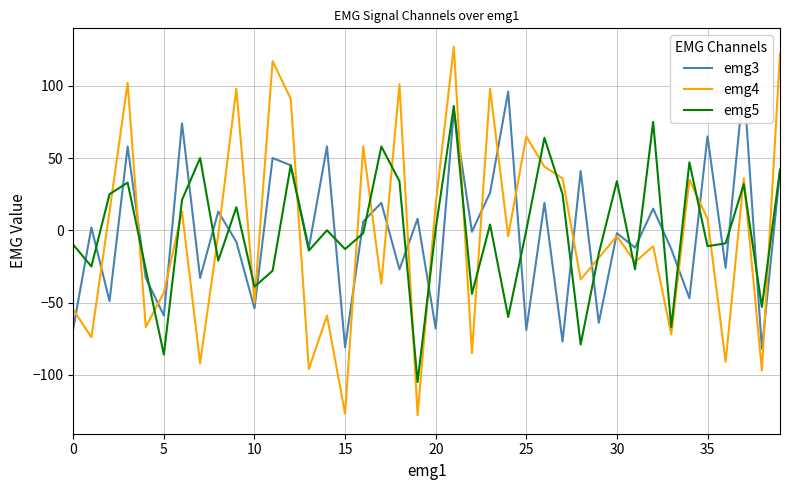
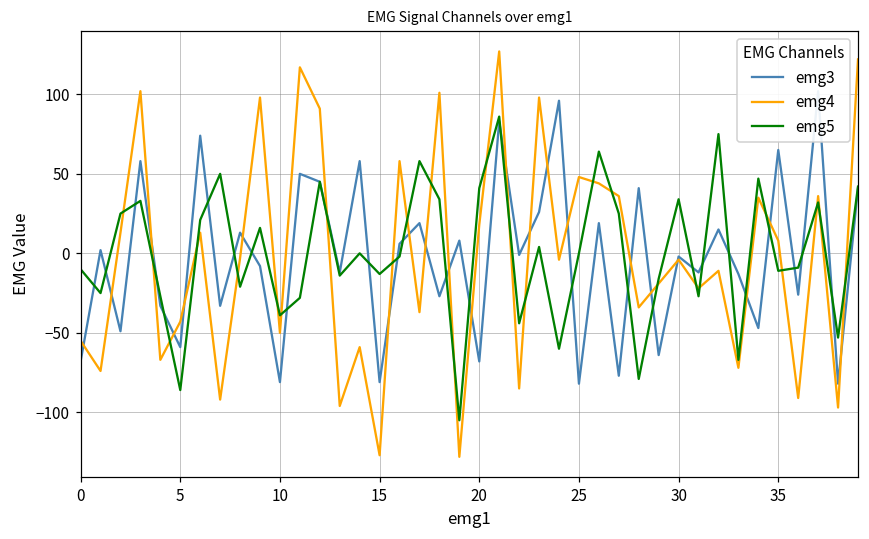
  {
    "emg3": {
      "0": -68,
      "5": -59,
-     "10": -54,
+     "10": -81,
      "15": -81,
      "20": -68,
-     "25": -69,
+     "25": -82,
      "30": -2,
      "35": 65
    },
    "emg4": {
      "0": -55,
      "5": -43,
      "10": -50,
      "15": -127,
      "20": 18,
-     "25": 65,
+     "25": 48,
      "30": -4,
      "35": 8
    },
    "emg5": {
      "0": -10,
      "5": -86,
      "10": -39,
      "15": -13,
-     "20": 1,
+     "20": 41,
      "25": 0,
      "30": 34,
      "35": -11
    }
  }
